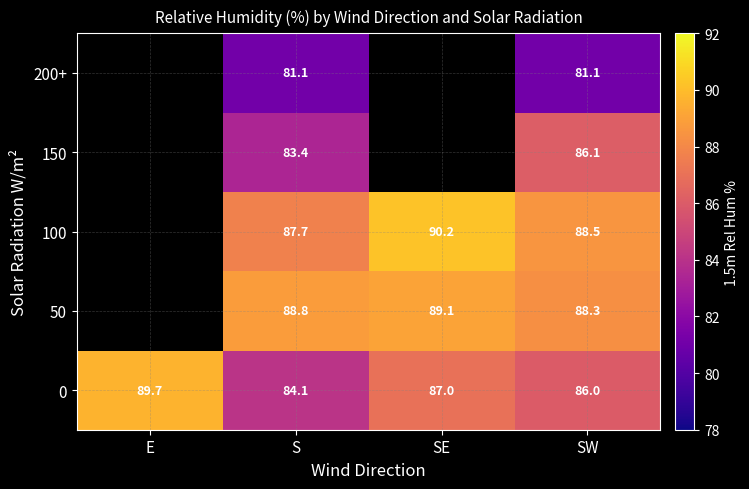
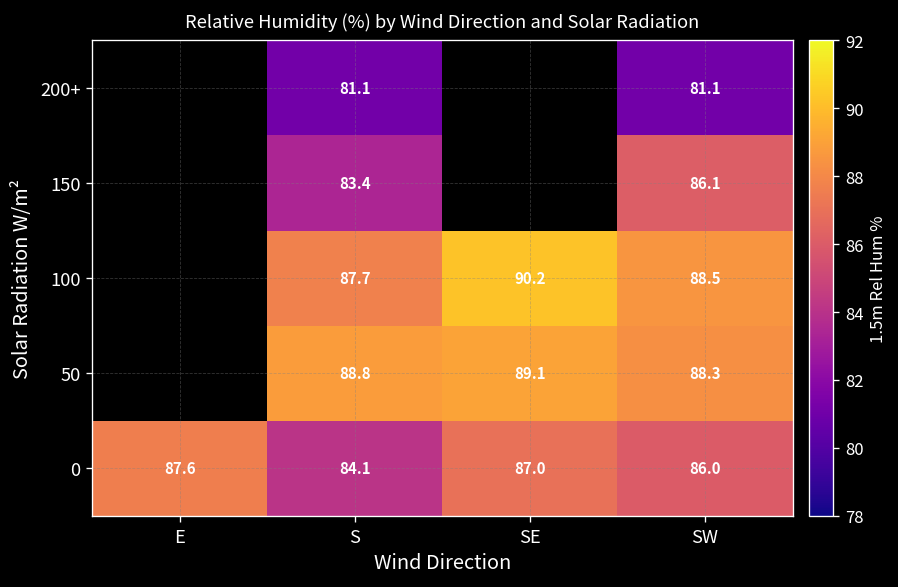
  {
    "200+": {
      "S": 81.1,
      "SW": 81.1
    },
    "150": {
      "S": 83.4,
      "SW": 86.1
    },
    "100": {
      "S": 87.7,
      "SE": 90.2,
      "SW": 88.5
    },
    "50": {
      "S": 88.8,
      "SE": 89.1,
      "SW": 88.3
    },
    "0": {
-     "E": 89.7,
+     "E": 87.6,
      "S": 84.1,
      "SE": 87.0,
      "SW": 86.0
    }
  }
